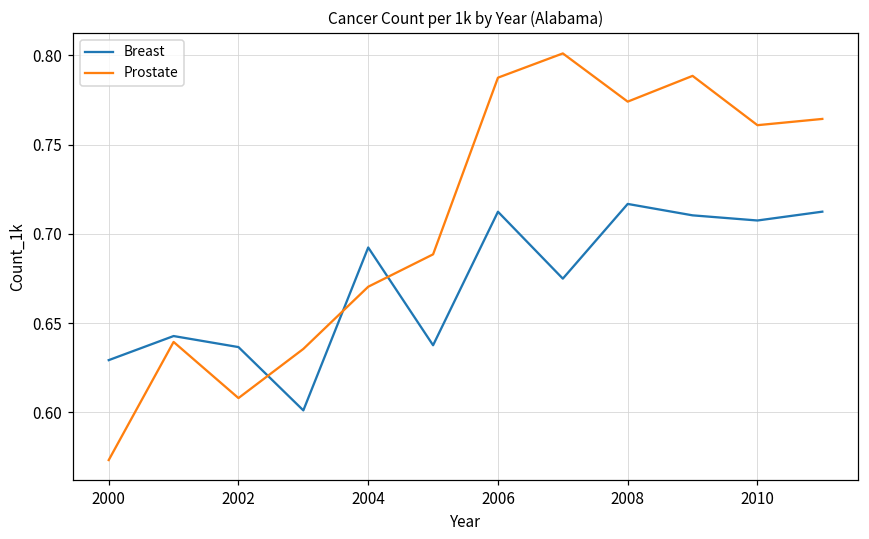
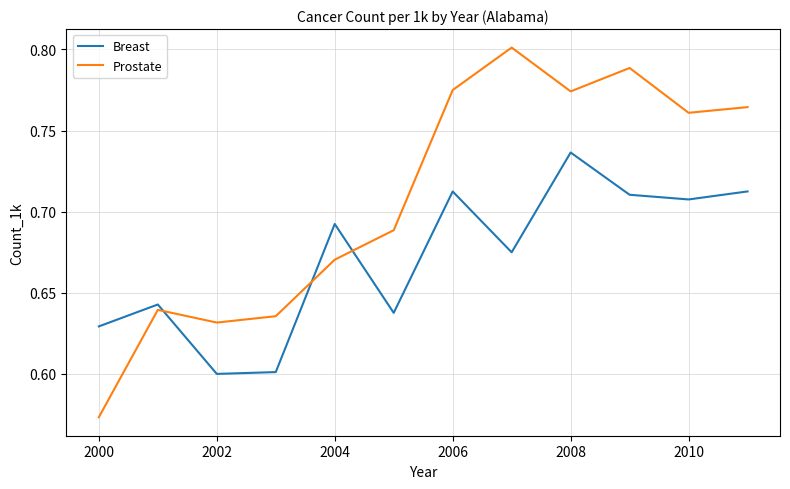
  {
    "Breast": {
      "2000": 0.629,
-     "2002": 0.637,
+     "2002": 0.600,
      "2004": 0.692,
      "2006": 0.712,
-     "2008": 0.717,
+     "2008": 0.736,
      "2010": 0.708
    },
    "Prostate": {
      "2000": 0.573,
-     "2002": 0.608,
+     "2002": 0.632,
      "2004": 0.670,
-     "2006": 0.788,
+     "2006": 0.775,
      "2008": 0.774,
      "2010": 0.761
    }
  }
